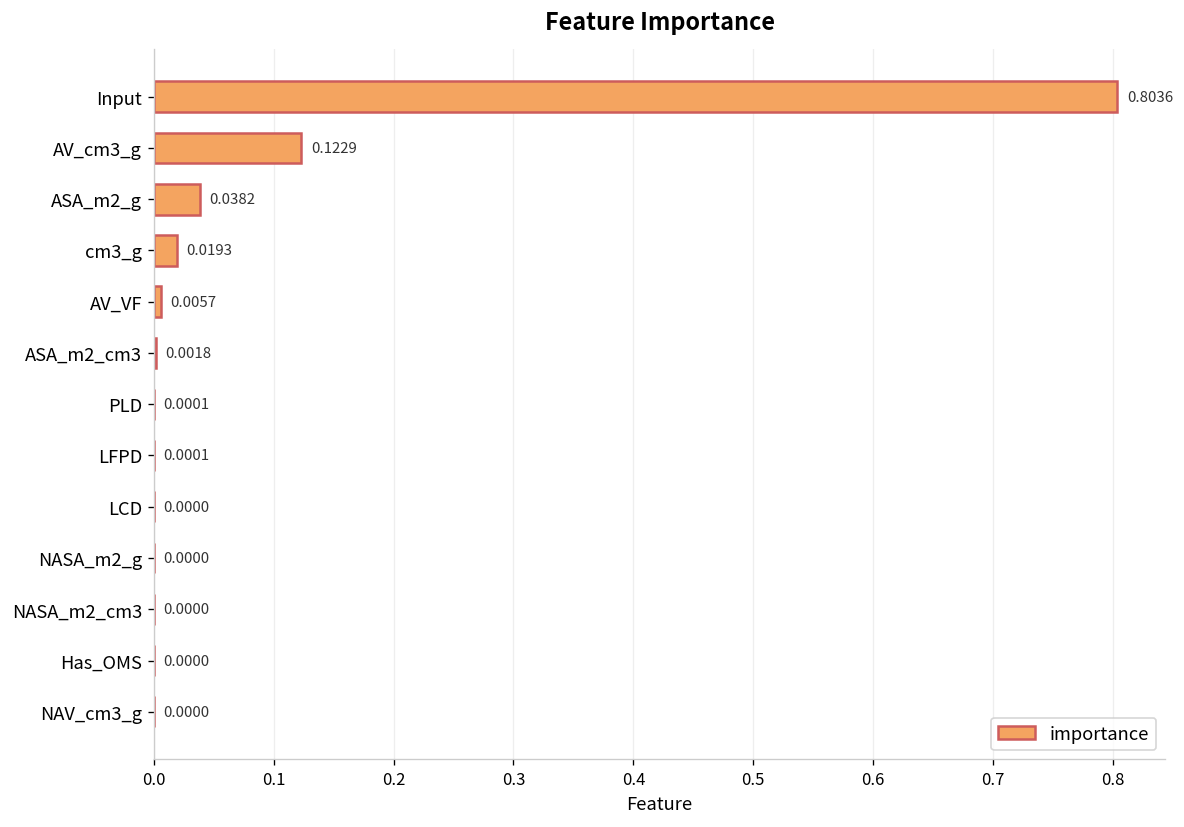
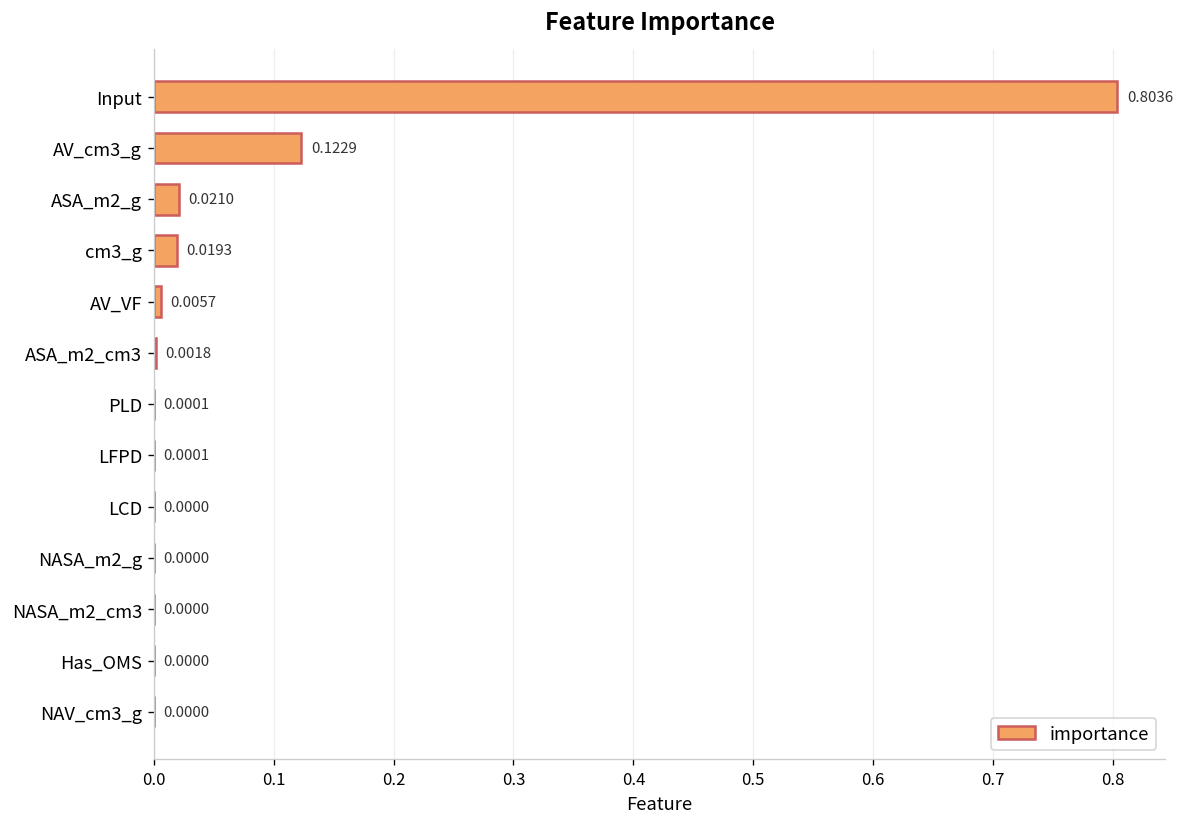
  {
    "Input": 0.8036,
    "AV_cm3_g": 0.1229,
-   "ASA_m2_g": 0.0382,
+   "ASA_m2_g": 0.0210,
    "cm3_g": 0.0193,
    "AV_VF": 0.0057,
    "ASA_m2_cm3": 0.0018,
    "PLD": 0.0001,
    "LFPD": 0.0001,
    "LCD": 0.0000,
    "NASA_m2_g": 0.0000,
    "NASA_m2_cm3": 0.0000,
    "Has_OMS": 0.0000,
    "NAV_cm3_g": 0.0000
  }
